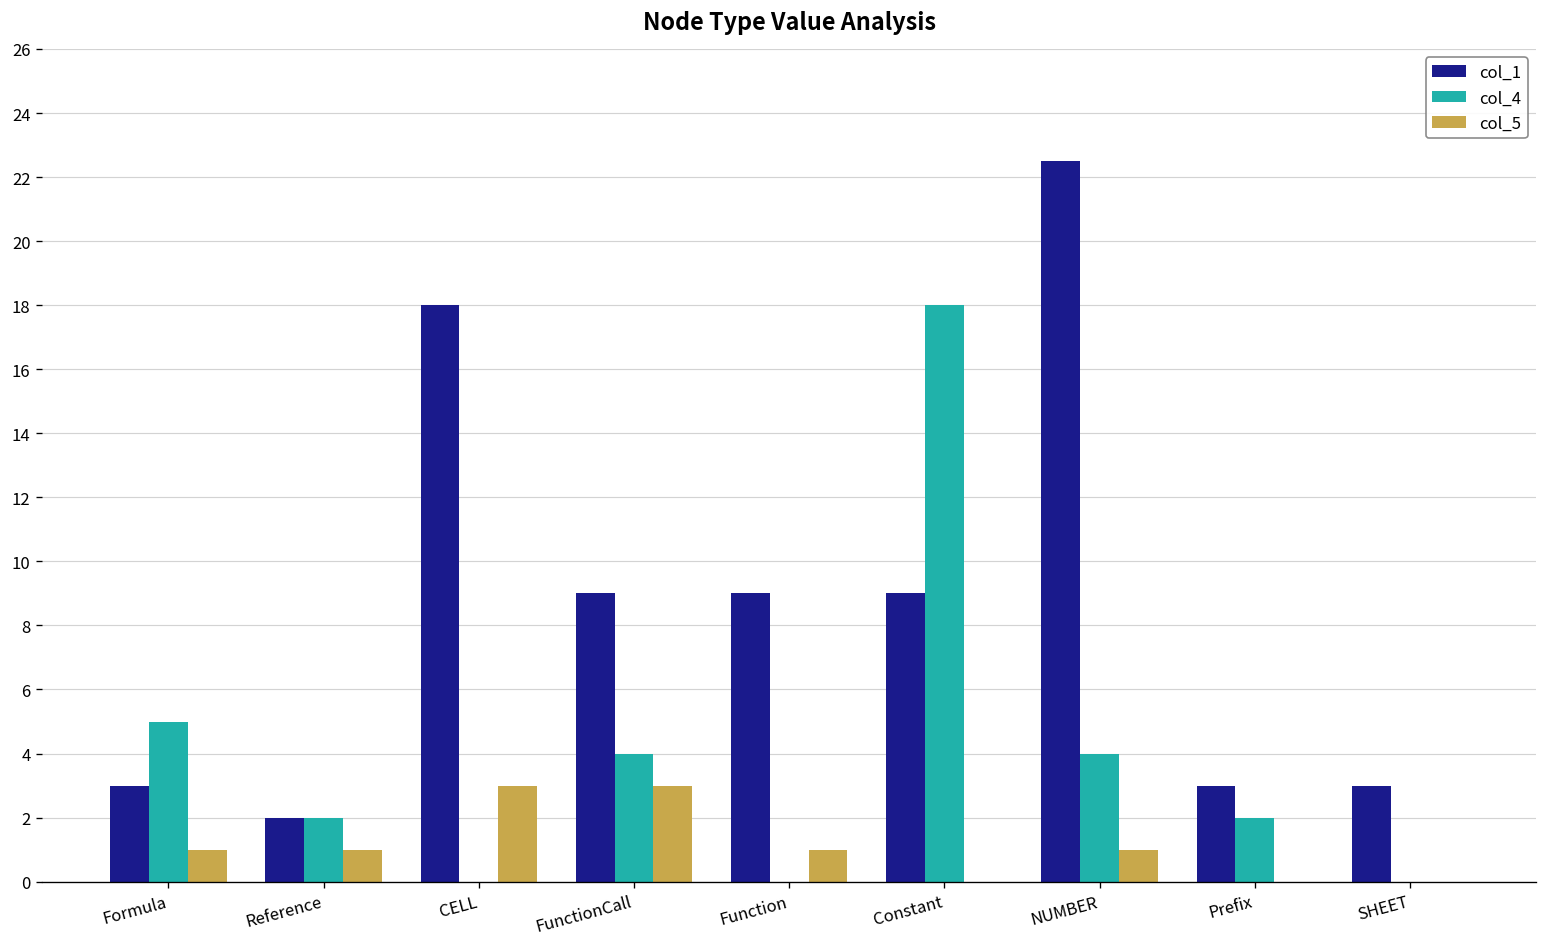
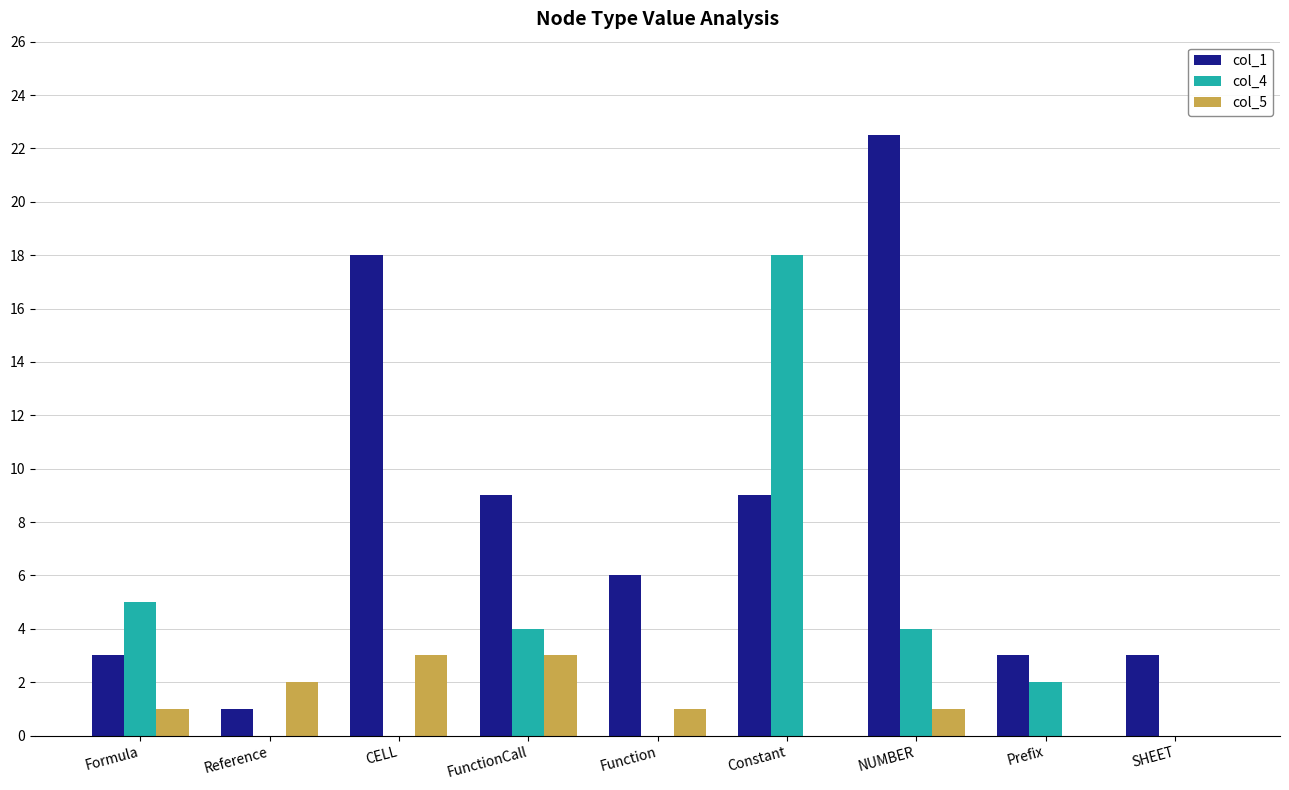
  {
    "col_1": {
      "Formula": 3,
-     "Reference": 2,
+     "Reference": 1,
      "CELL": 18,
      "FunctionCall": 9,
-     "Function": 9,
+     "Function": 6,
      "Constant": 9,
      "NUMBER": 22.5,
      "Prefix": 3,
      "SHEET": 3
    },
    "col_4": {
      "Formula": 5,
-     "Reference": 2,
+     "Reference": 0,
      "CELL": 0,
      "FunctionCall": 4,
      "Function": 0,
      "Constant": 18,
      "NUMBER": 4,
      "Prefix": 2,
      "SHEET": 0
    },
    "col_5": {
      "Formula": 1,
-     "Reference": 1,
+     "Reference": 2,
      "CELL": 3,
      "FunctionCall": 3,
      "Function": 1,
      "Constant": 0,
      "NUMBER": 1,
      "Prefix": 0,
      "SHEET": 0
    }
  }
